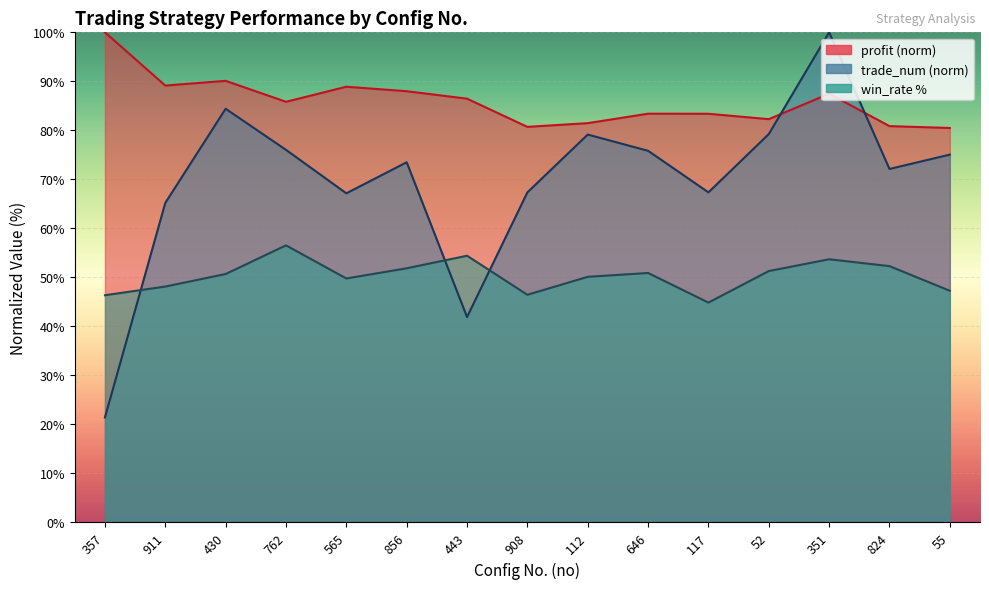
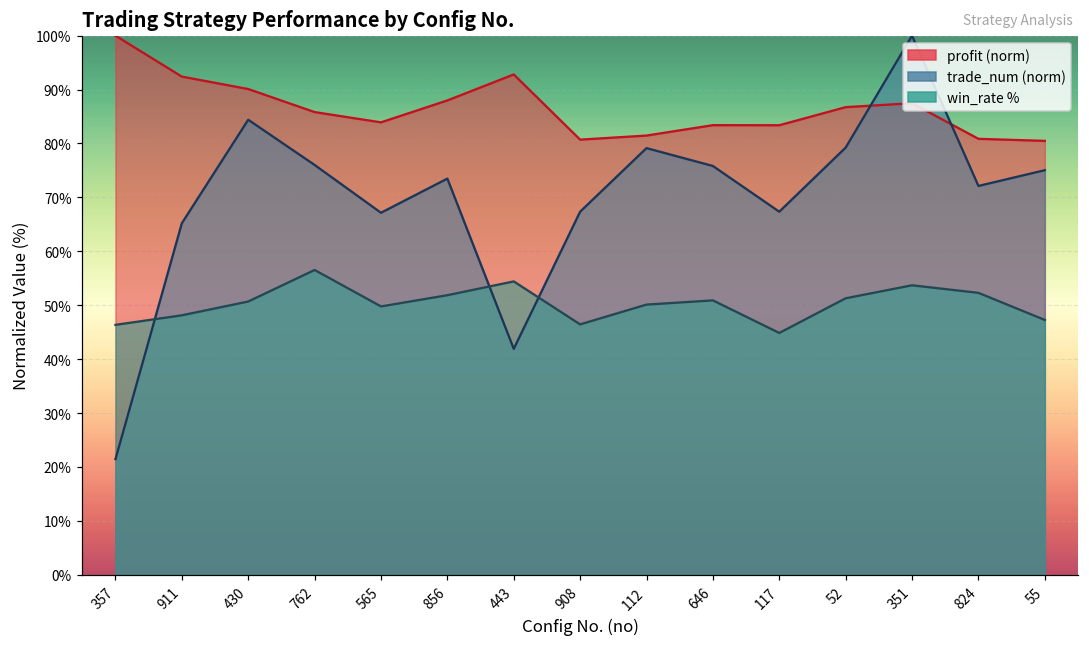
  {
    "profit (norm)": {
      "357": "100%",
-     "911": "89%",
+     "911": "92%",
      "430": "90%",
      "762": "86%",
-     "565": "89%",
+     "565": "84%",
      "856": "88%",
-     "443": "86%",
+     "443": "93%",
      "908": "81%",
      "112": "81%",
      "646": "83%",
      "117": "83%",
-     "52": "82%",
+     "52": "87%",
      "824": "81%",
      "55": "80%"
    }
  }
